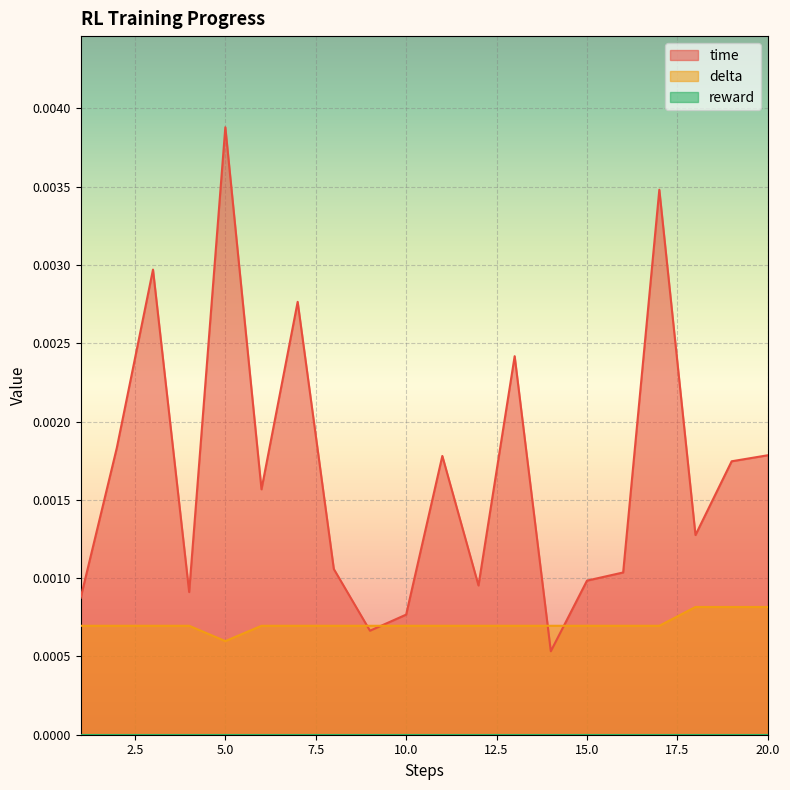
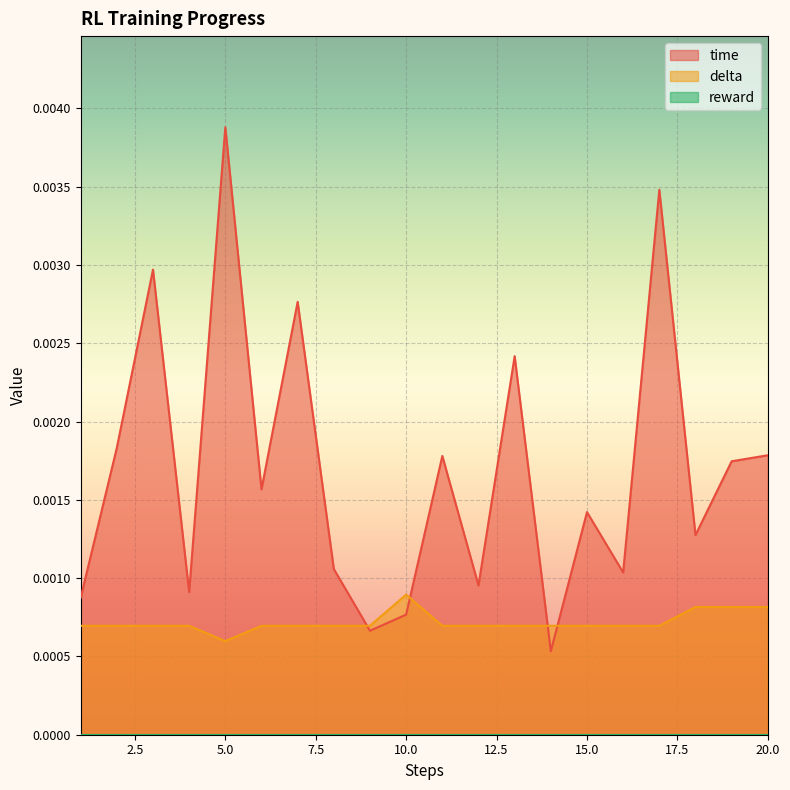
  {
    "time": {
      "5.0": 0.00388,
      "10.0": 0.00077,
-     "15.0": 0.00098,
+     "15.0": 0.00142,
      "20.0": 0.00178
    },
    "delta": {
      "5.0": 0.00060,
-     "10.0": 0.00070,
+     "10.0": 0.00089,
      "15.0": 0.00070,
      "20.0": 0.00082
    },
    "reward": {
      "5.0": 0.00000,
      "10.0": 0.00000,
      "15.0": 0.00000,
      "20.0": 0.00000
    }
  }
